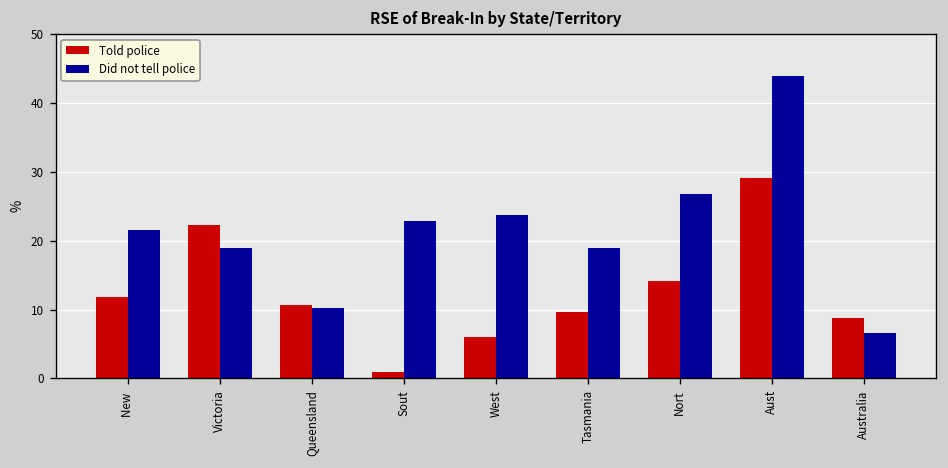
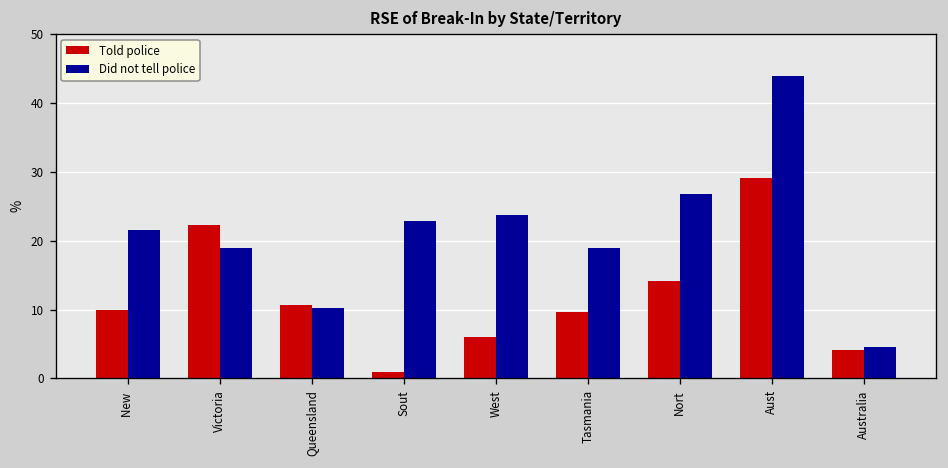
  {
    "Told police": {
-     "New": 12,
+     "New": 10,
      "Victoria": 22,
      "Queensland": 11,
      "Sout": 1,
      "West": 6,
      "Tasmania": 10,
      "Nort": 14,
      "Aust": 29,
-     "Australia": 9
+     "Australia": 4
    },
    "Did not tell police": {
      "New": 22,
      "Victoria": 19,
      "Queensland": 10,
      "Sout": 23,
      "West": 24,
      "Tasmania": 19,
      "Nort": 27,
      "Aust": 44,
-     "Australia": 7
+     "Australia": 5
    }
  }
